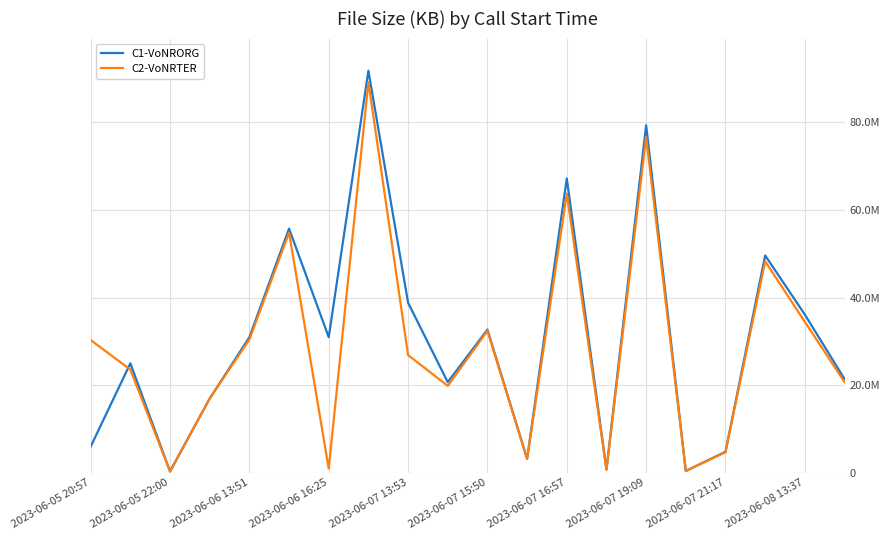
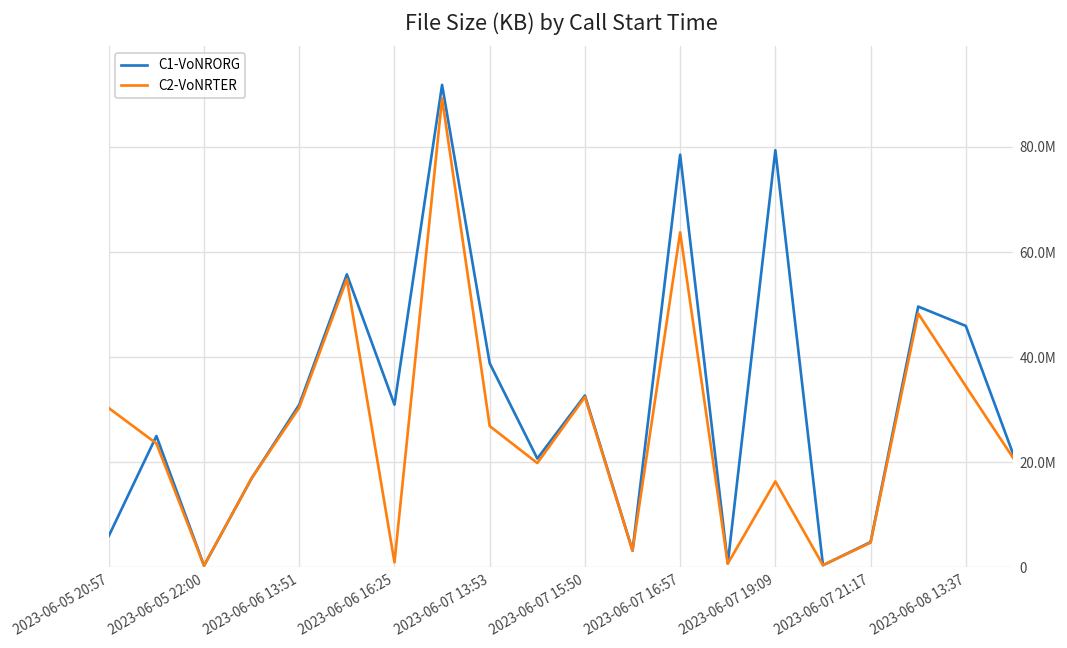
  {
    "C1-VoNRORG": {
      "2023-06-05 20:57": 6000000,
      "2023-06-06 16:25": 31000000,
      "2023-06-07 13:53": 39000000,
-     "2023-06-07 16:57": 67000000,
+     "2023-06-07 16:57": 79000000,
      "2023-06-07 19:09": 79000000,
-     "2023-06-08 13:37": 36000000
+     "2023-06-08 13:37": 46000000
    },
    "C2-VoNRTER": {
      "2023-06-05 20:57": 30000000,
      "2023-06-06 16:25": 1000000,
      "2023-06-07 13:53": 27000000,
      "2023-06-07 16:57": 64000000,
-     "2023-06-07 19:09": 77000000,
+     "2023-06-07 19:09": 16000000,
      "2023-06-08 13:37": 34000000
    }
  }
